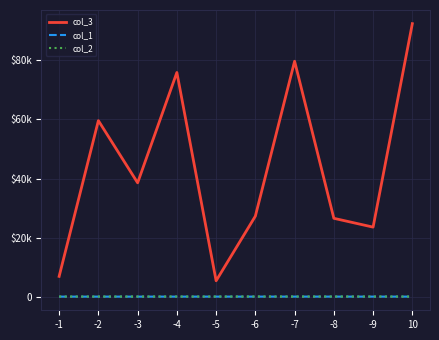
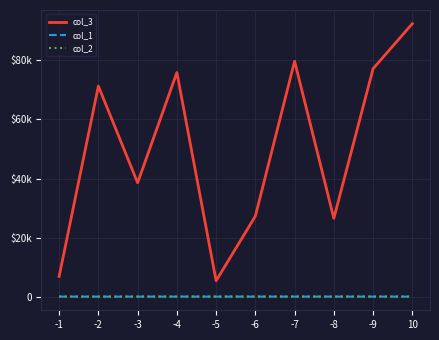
  {
    "col_3": {
      "-1": "$7000",
-     "-2": "$60000",
+     "-2": "$71000",
      "-3": "$39000",
      "-4": "$76000",
      "-5": "$5000",
      "-6": "$27000",
      "-7": "$80000",
      "-8": "$27000",
-     "-9": "$24000",
+     "-9": "$77000",
      "10": "$92000"
    }
  }
